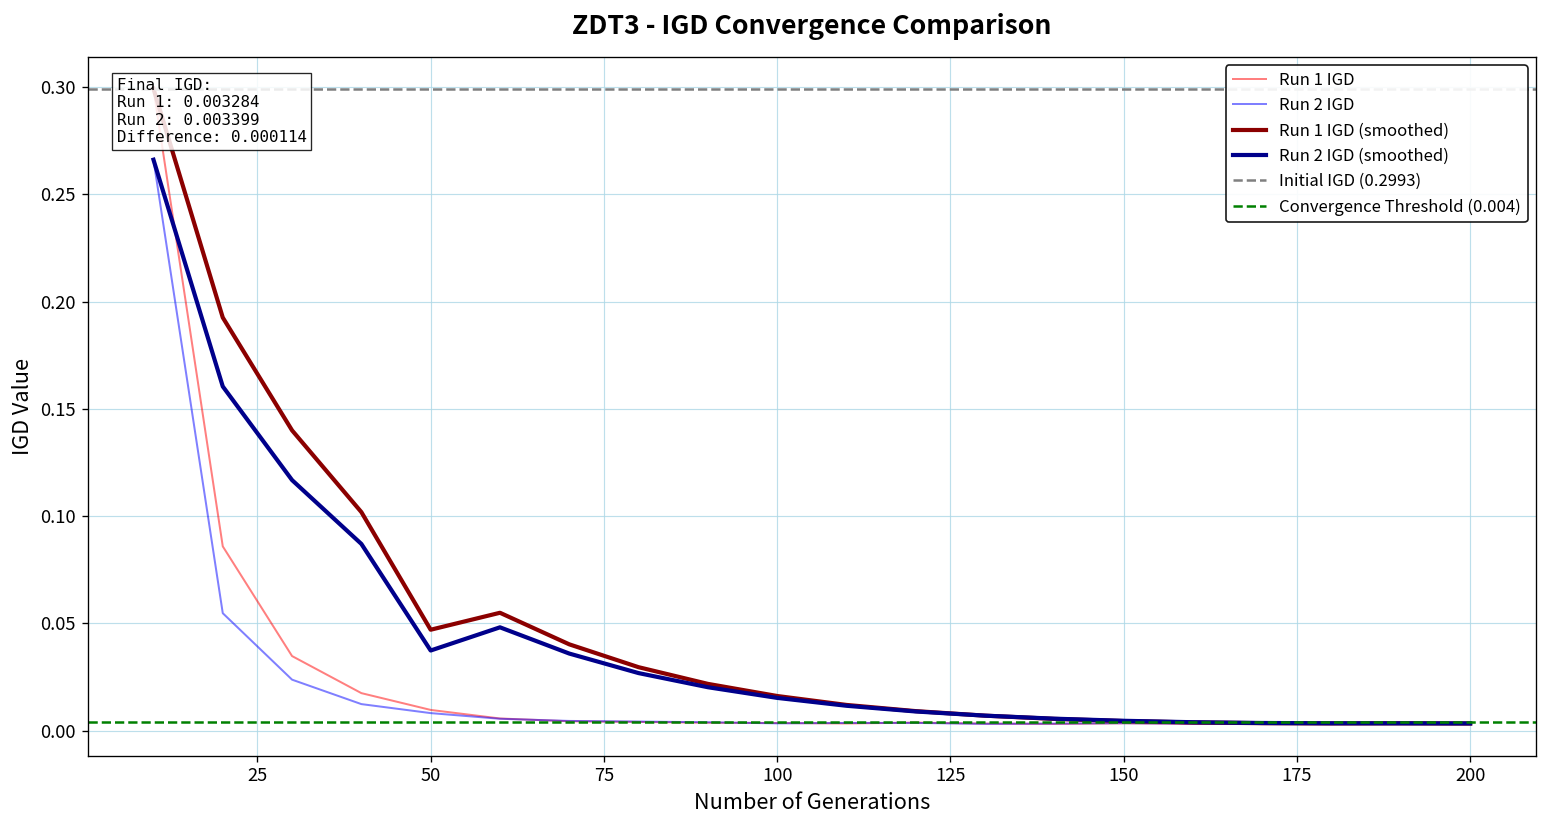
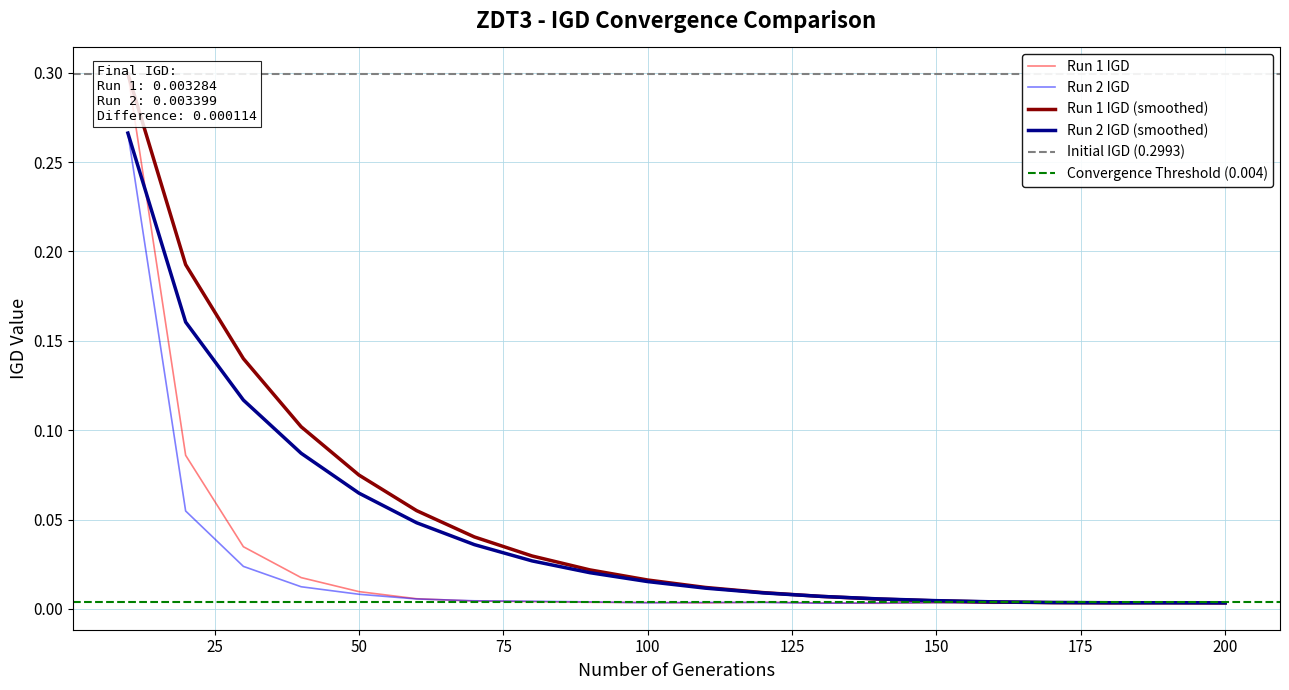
  {
    "Run 1 IGD": {
      "50": 0.010
    },
    "Run 2 IGD": {
      "50": 0.008
    },
    "Run 1 IGD (smoothed)": {
-     "50": 0.047
+     "50": 0.075
    },
    "Run 2 IGD (smoothed)": {
-     "50": 0.037
+     "50": 0.065
    }
  }
